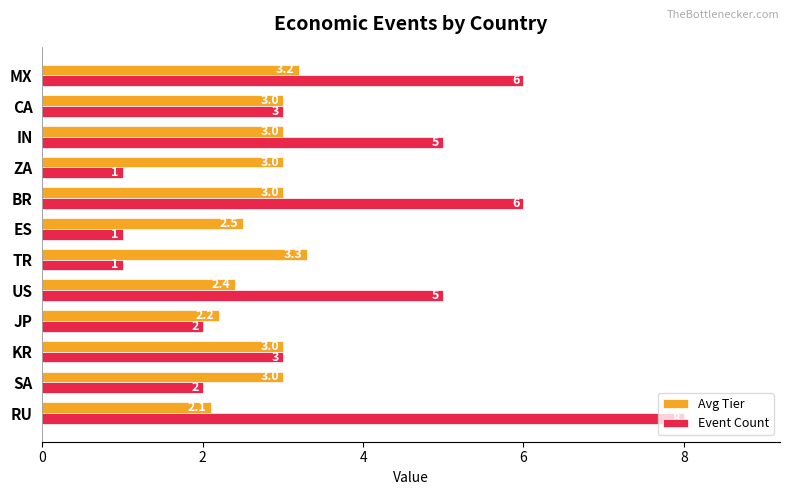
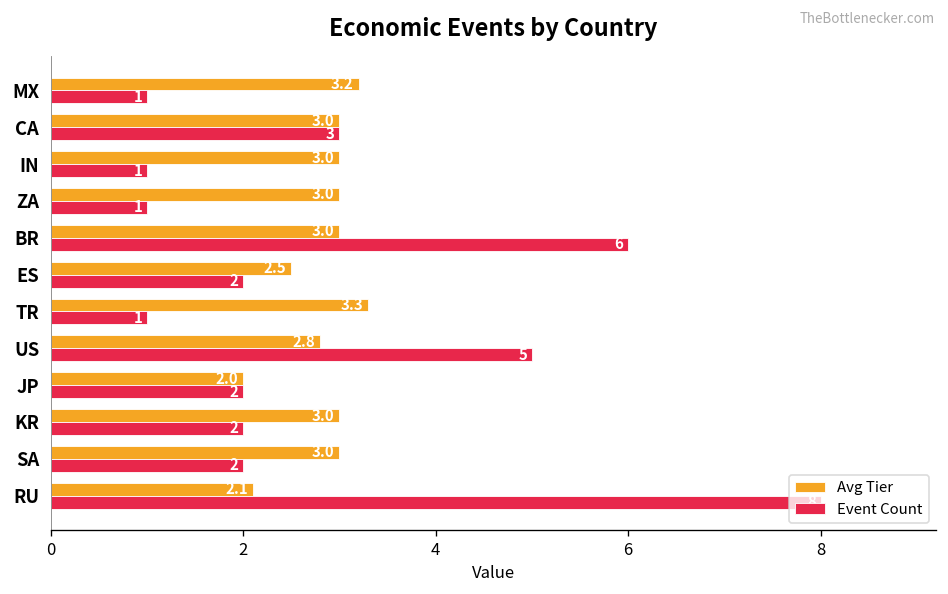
  {
    "Avg Tier": {
      "MX": 3.2,
      "CA": 3.0,
      "IN": 3.0,
      "ZA": 3.0,
      "BR": 3.0,
      "ES": 2.5,
      "TR": 3.3,
-     "US": 2.4,
-     "JP": 2.2,
+     "US": 2.8,
+     "JP": 2.0,
      "KR": 3.0,
      "SA": 3.0,
      "RU": 2.1
    },
    "Event Count": {
-     "MX": 6,
-     "IN": 5,
+     "MX": 1,
+     "IN": 1,
      "ZA": 1,
      "BR": 6,
-     "ES": 1,
+     "ES": 2,
      "TR": 1,
      "US": 5,
      "JP": 2,
-     "KR": 3,
+     "KR": 2,
      "SA": 2
    }
  }
